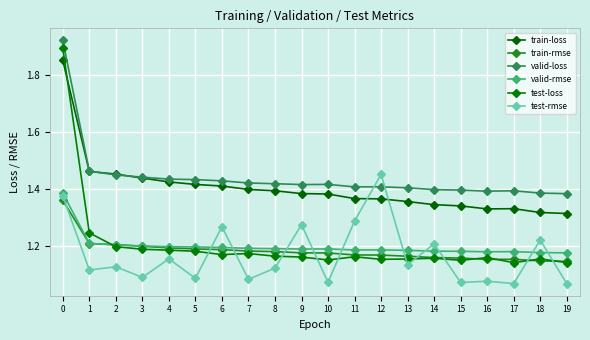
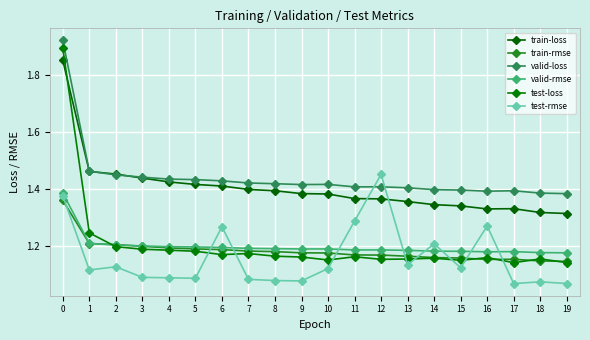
  {
    "test-rmse": {
      "0": 1.38,
      "1": 1.12,
      "2": 1.13,
      "3": 1.09,
-     "4": 1.16,
+     "4": 1.09,
      "5": 1.09,
      "6": 1.27,
      "7": 1.08,
-     "8": 1.12,
-     "9": 1.28,
-     "10": 1.07,
+     "8": 1.08,
+     "9": 1.08,
+     "10": 1.12,
      "11": 1.29,
      "12": 1.45,
      "13": 1.13,
      "14": 1.21,
-     "15": 1.07,
-     "16": 1.08,
+     "15": 1.12,
+     "16": 1.27,
      "17": 1.07,
-     "18": 1.22,
+     "18": 1.07,
      "19": 1.07
    }
  }
